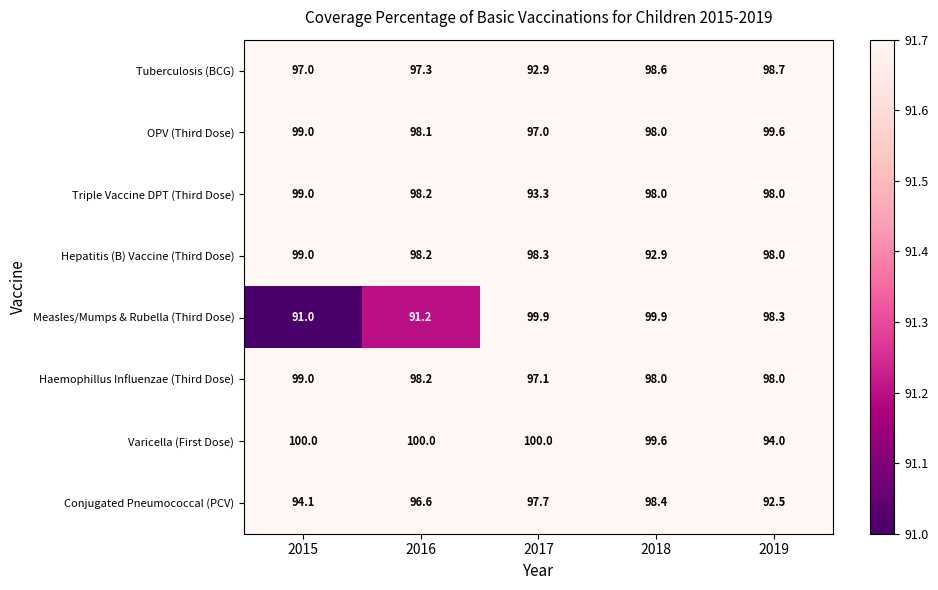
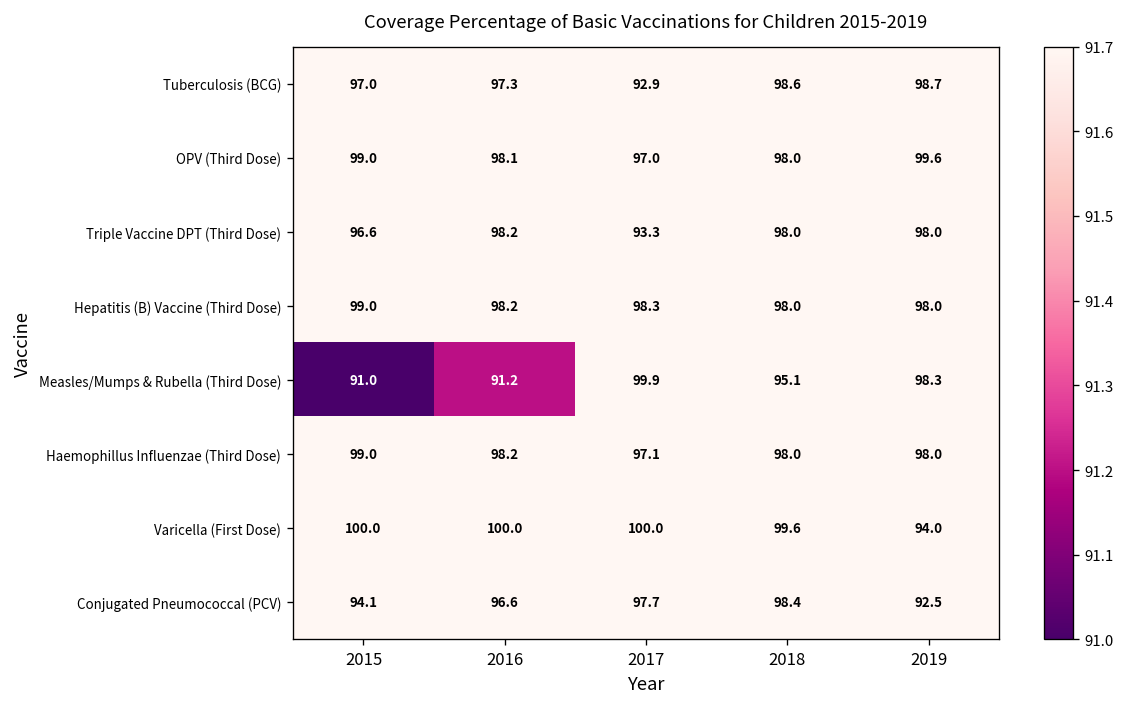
  {
    "Tuberculosis (BCG)": {
      "2015": 97.0,
      "2016": 97.3,
      "2017": 92.9,
      "2018": 98.6,
      "2019": 98.7
    },
    "OPV (Third Dose)": {
      "2015": 99.0,
      "2016": 98.1,
      "2017": 97.0,
      "2018": 98.0,
      "2019": 99.6
    },
    "Triple Vaccine DPT (Third Dose)": {
-     "2015": 99.0,
+     "2015": 96.6,
      "2016": 98.2,
      "2017": 93.3,
      "2018": 98.0,
      "2019": 98.0
    },
    "Hepatitis (B) Vaccine (Third Dose)": {
      "2015": 99.0,
      "2016": 98.2,
      "2017": 98.3,
-     "2018": 92.9,
+     "2018": 98.0,
      "2019": 98.0
    },
    "Measles/Mumps & Rubella (Third Dose)": {
      "2015": 91.0,
      "2016": 91.2,
      "2017": 99.9,
-     "2018": 99.9,
+     "2018": 95.1,
      "2019": 98.3
    },
    "Haemophillus Influenzae (Third Dose)": {
      "2015": 99.0,
      "2016": 98.2,
      "2017": 97.1,
      "2018": 98.0,
      "2019": 98.0
    },
    "Varicella (First Dose)": {
      "2015": 100.0,
      "2016": 100.0,
      "2017": 100.0,
      "2018": 99.6,
      "2019": 94.0
    },
    "Conjugated Pneumococcal (PCV)": {
      "2015": 94.1,
      "2016": 96.6,
      "2017": 97.7,
      "2018": 98.4,
      "2019": 92.5
    }
  }
